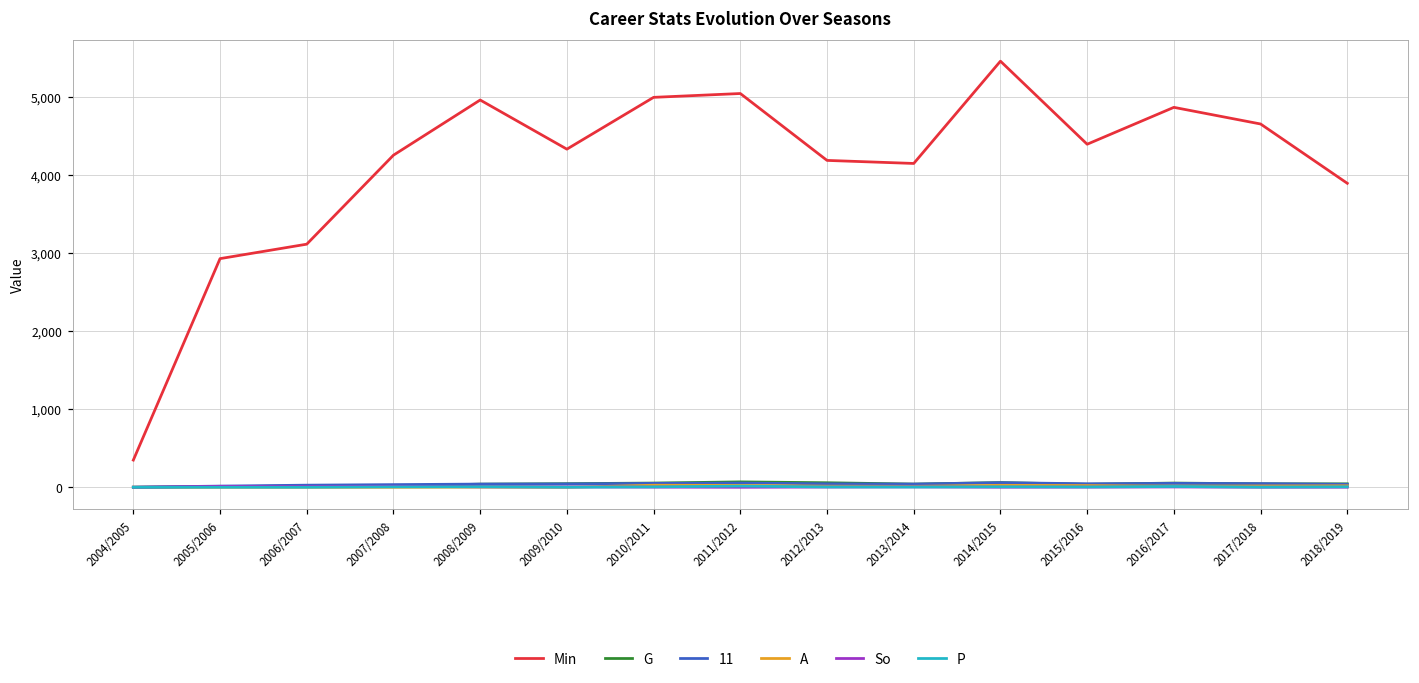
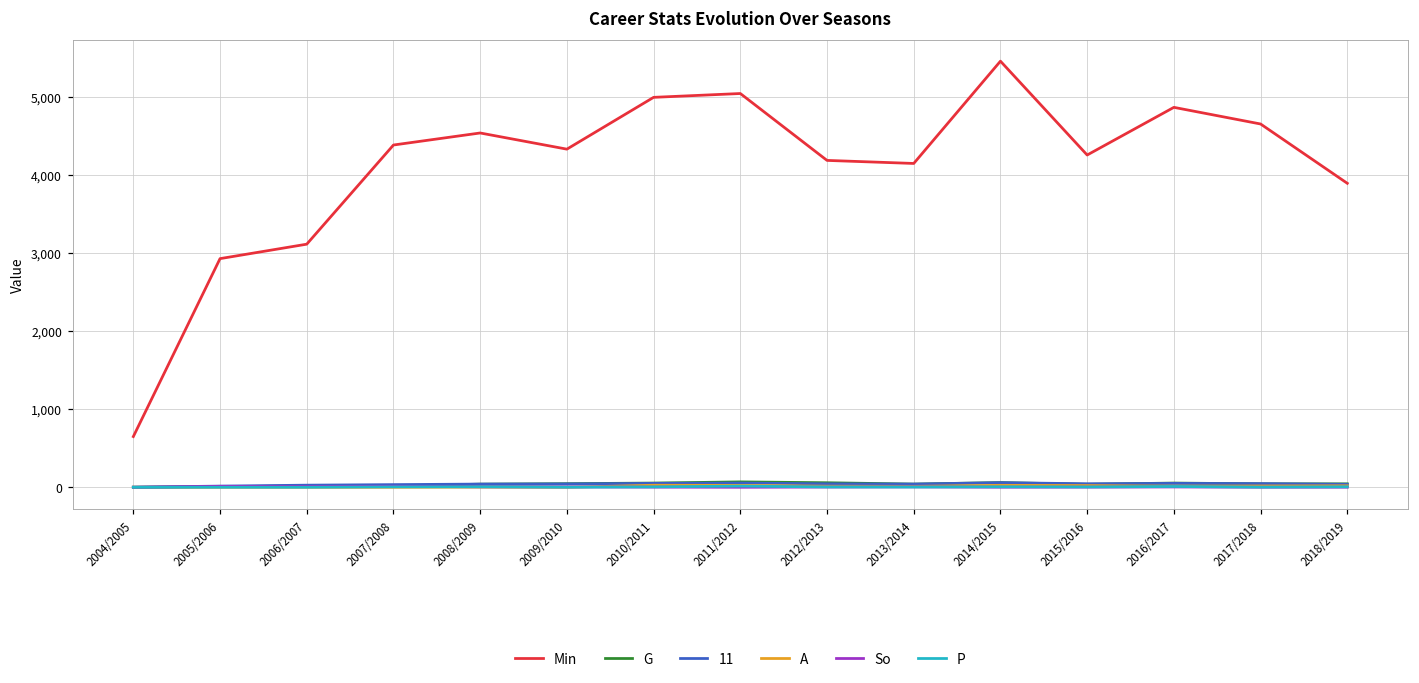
  {
    "Min": {
-     "2004/2005": "300",
+     "2004/2005": "600",
      "2005/2006": "2,900",
      "2006/2007": "3,100",
-     "2007/2008": "4,300",
-     "2008/2009": "5,000",
+     "2007/2008": "4,400",
+     "2008/2009": "4,500",
      "2009/2010": "4,300",
      "2010/2011": "5,000",
      "2011/2012": "5,000",
      "2012/2013": "4,200",
      "2013/2014": "4,100",
      "2014/2015": "5,500",
-     "2015/2016": "4,400",
+     "2015/2016": "4,300",
      "2016/2017": "4,900",
      "2017/2018": "4,600",
      "2018/2019": "3,900"
    }
  }
